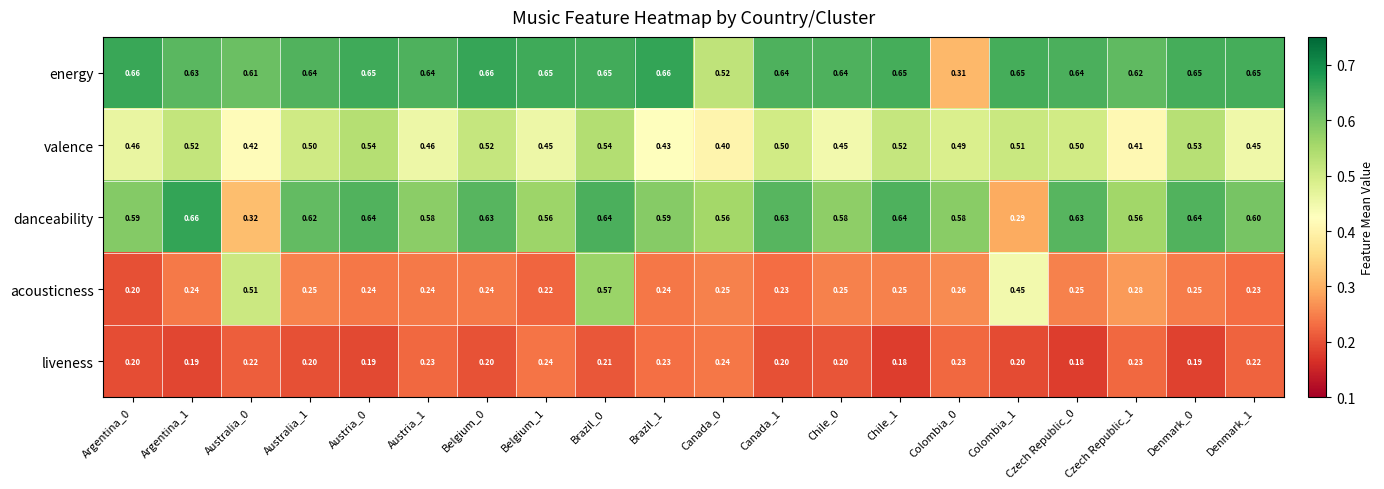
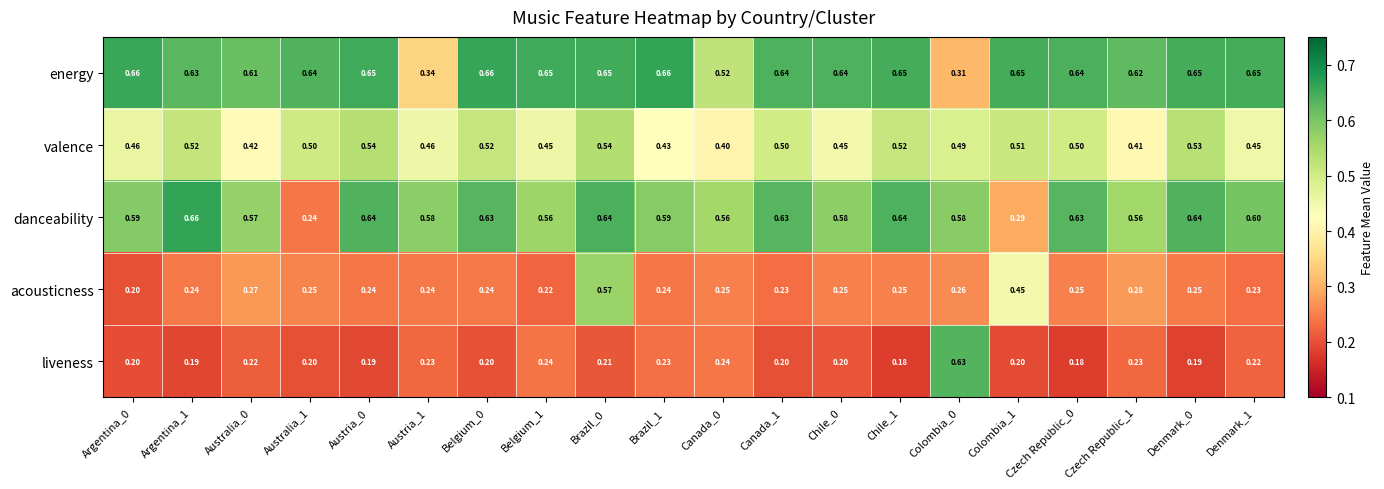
  {
    "energy": {
      "Argentina_0": 0.66,
      "Argentina_1": 0.63,
      "Australia_0": 0.61,
      "Australia_1": 0.64,
      "Austria_0": 0.65,
-     "Austria_1": 0.64,
+     "Austria_1": 0.34,
      "Belgium_0": 0.66,
      "Belgium_1": 0.65,
      "Brazil_0": 0.65,
      "Brazil_1": 0.66,
      "Canada_0": 0.52,
      "Canada_1": 0.64,
      "Chile_0": 0.64,
      "Chile_1": 0.65,
      "Colombia_0": 0.31,
      "Colombia_1": 0.65,
      "Czech Republic_0": 0.64,
      "Czech Republic_1": 0.62,
      "Denmark_0": 0.65,
      "Denmark_1": 0.65
    },
    "valence": {
      "Argentina_0": 0.46,
      "Argentina_1": 0.52,
      "Australia_0": 0.42,
      "Australia_1": 0.50,
      "Austria_0": 0.54,
      "Austria_1": 0.46,
      "Belgium_0": 0.52,
      "Belgium_1": 0.45,
      "Brazil_0": 0.54,
      "Brazil_1": 0.43,
      "Canada_0": 0.40,
      "Canada_1": 0.50,
      "Chile_0": 0.45,
      "Chile_1": 0.52,
      "Colombia_0": 0.49,
      "Colombia_1": 0.51,
      "Czech Republic_0": 0.50,
      "Czech Republic_1": 0.41,
      "Denmark_0": 0.53,
      "Denmark_1": 0.45
    },
    "danceability": {
      "Argentina_0": 0.59,
      "Argentina_1": 0.66,
-     "Australia_0": 0.32,
-     "Australia_1": 0.62,
+     "Australia_0": 0.57,
+     "Australia_1": 0.24,
      "Austria_0": 0.64,
      "Austria_1": 0.58,
      "Belgium_0": 0.63,
      "Belgium_1": 0.56,
      "Brazil_0": 0.64,
      "Brazil_1": 0.59,
      "Canada_0": 0.56,
      "Canada_1": 0.63,
      "Chile_0": 0.58,
      "Chile_1": 0.64,
      "Colombia_0": 0.58,
      "Colombia_1": 0.29,
      "Czech Republic_0": 0.63,
      "Czech Republic_1": 0.56,
      "Denmark_0": 0.64,
      "Denmark_1": 0.60
    },
    "acousticness": {
      "Argentina_0": 0.20,
      "Argentina_1": 0.24,
-     "Australia_0": 0.51,
+     "Australia_0": 0.27,
      "Australia_1": 0.25,
      "Austria_0": 0.24,
      "Austria_1": 0.24,
      "Belgium_0": 0.24,
      "Belgium_1": 0.22,
      "Brazil_0": 0.57,
      "Brazil_1": 0.24,
      "Canada_0": 0.25,
      "Canada_1": 0.23,
      "Chile_0": 0.25,
      "Chile_1": 0.25,
      "Colombia_0": 0.26,
      "Colombia_1": 0.45,
      "Czech Republic_0": 0.25,
      "Czech Republic_1": 0.28,
      "Denmark_0": 0.25,
      "Denmark_1": 0.23
    },
    "liveness": {
      "Argentina_0": 0.20,
      "Argentina_1": 0.19,
      "Australia_0": 0.22,
      "Australia_1": 0.20,
      "Austria_0": 0.19,
      "Austria_1": 0.23,
      "Belgium_0": 0.20,
      "Belgium_1": 0.24,
      "Brazil_0": 0.21,
      "Brazil_1": 0.23,
      "Canada_0": 0.24,
      "Canada_1": 0.20,
      "Chile_0": 0.20,
      "Chile_1": 0.18,
-     "Colombia_0": 0.23,
+     "Colombia_0": 0.63,
      "Colombia_1": 0.20,
      "Czech Republic_0": 0.18,
      "Czech Republic_1": 0.23,
      "Denmark_0": 0.19,
      "Denmark_1": 0.22
    }
  }
